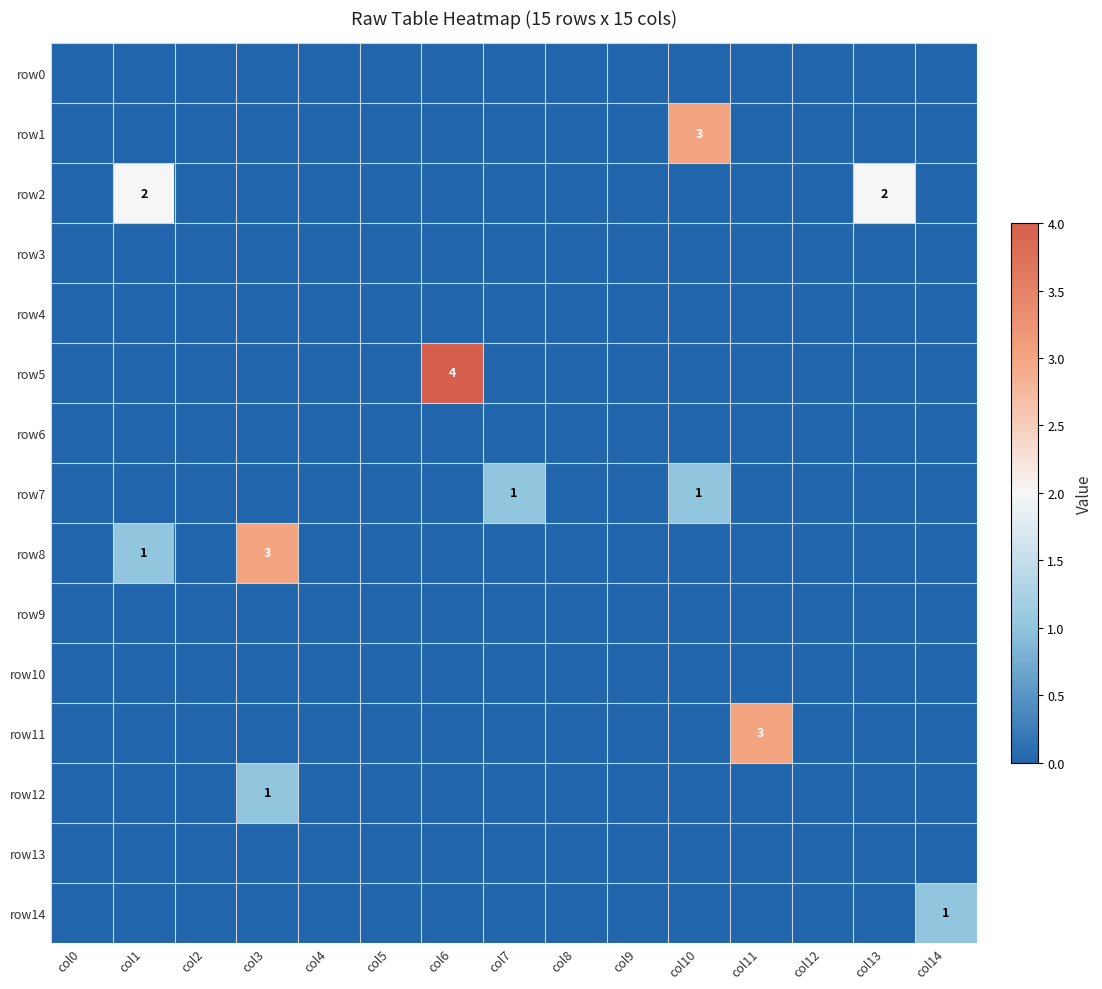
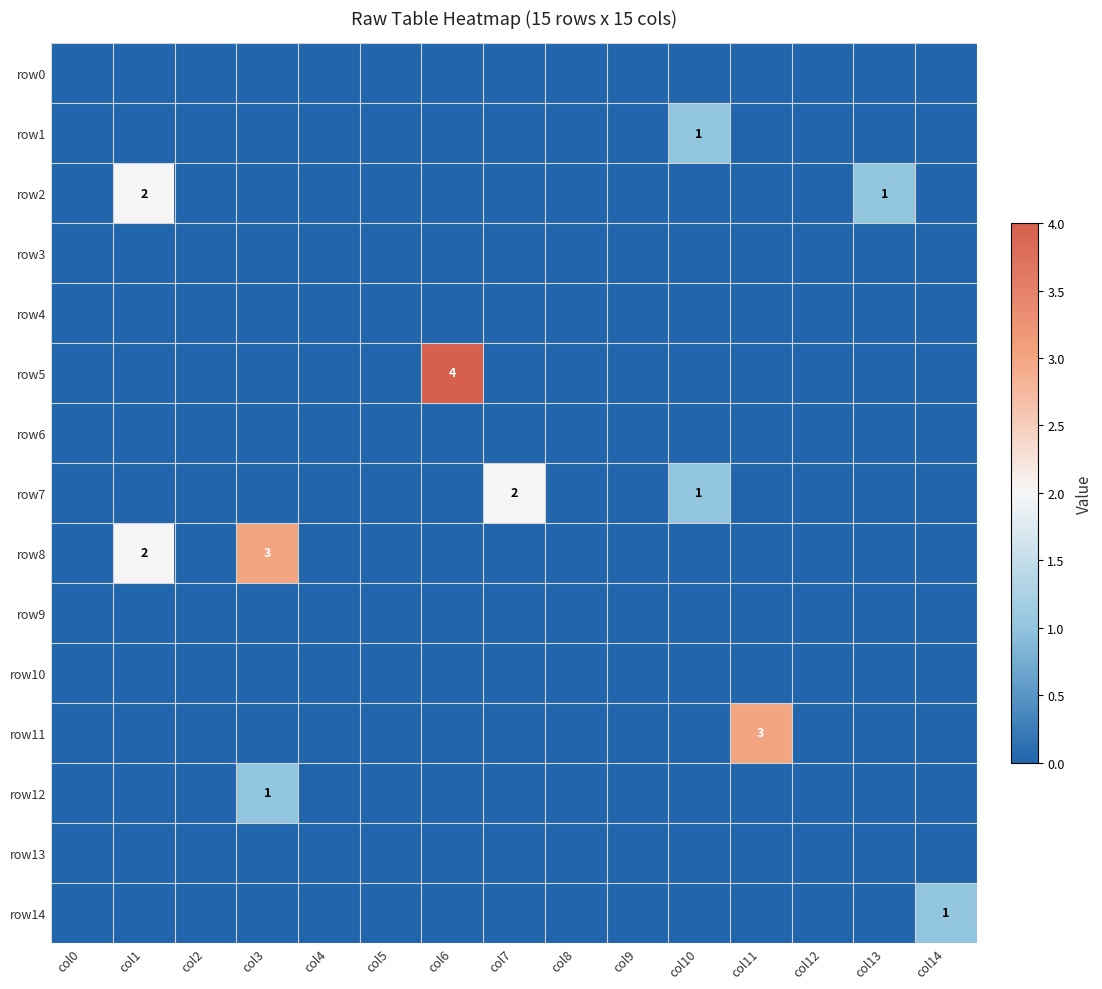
  {
    "row1": {
-     "col10": 3
+     "col10": 1
    },
    "row2": {
      "col1": 2,
-     "col13": 2
+     "col13": 1
    },
    "row5": {
      "col6": 4
    },
    "row7": {
-     "col7": 1,
+     "col7": 2,
      "col10": 1
    },
    "row8": {
-     "col1": 1,
+     "col1": 2,
      "col3": 3
    },
    "row11": {
      "col11": 3
    },
    "row12": {
      "col3": 1
    },
    "row14": {
      "col14": 1
    }
  }
